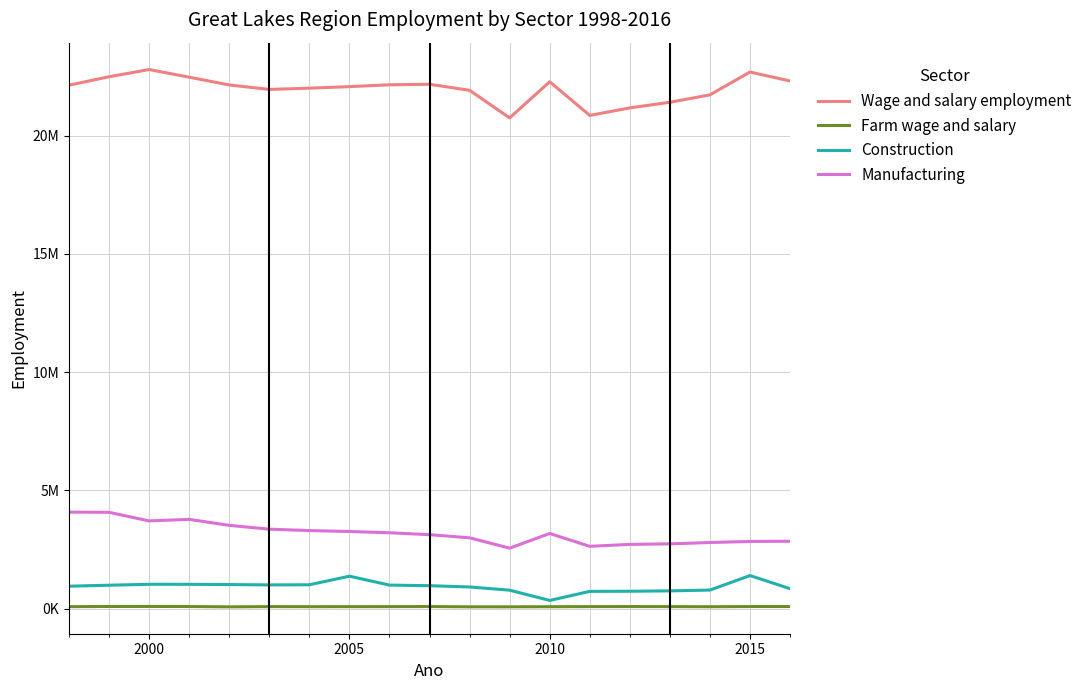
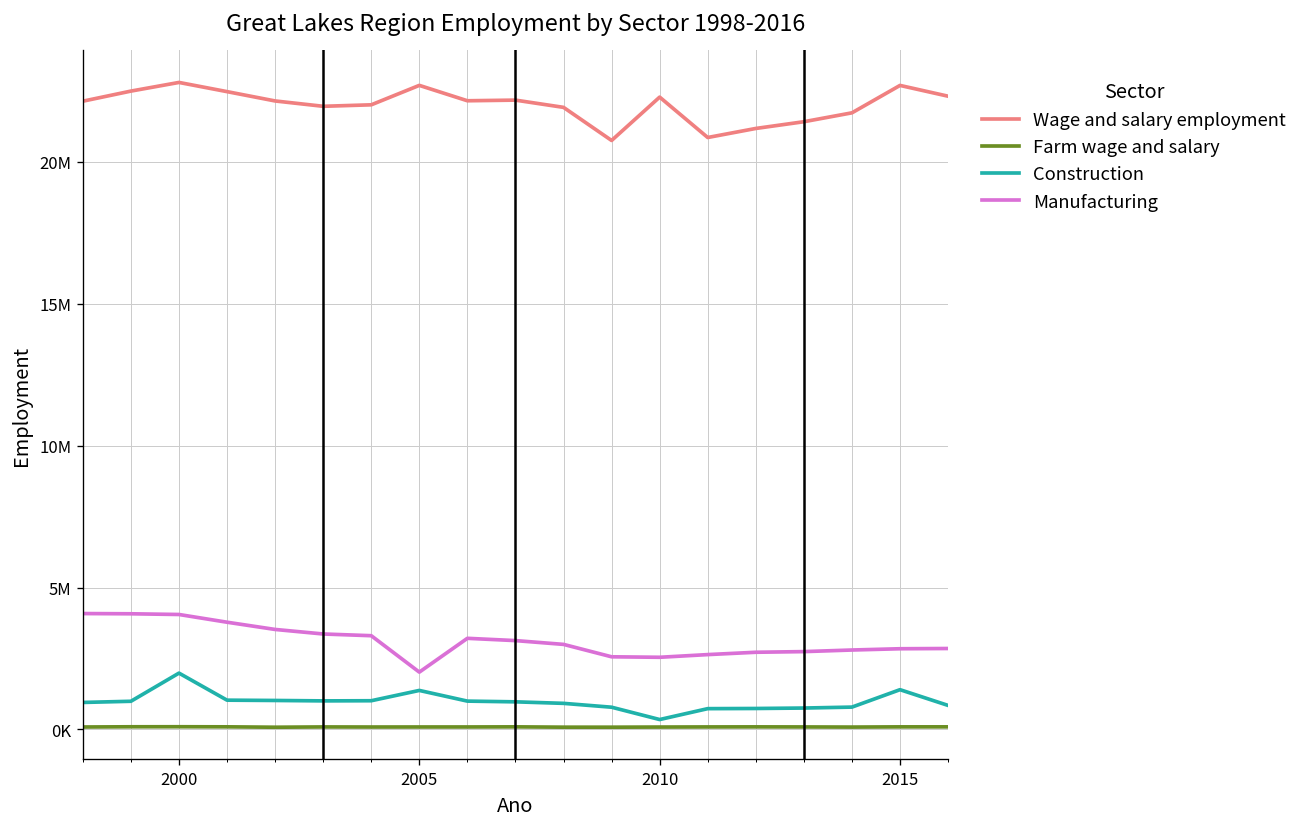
  {
    "Wage and salary employment": {
      "2000": 22800000,
-     "2005": 22100000,
+     "2005": 22700000,
      "2010": 22300000,
      "2015": 22700000
    },
    "Farm wage and salary": {
      "2000": 100000,
      "2005": 100000,
      "2010": 100000,
      "2015": 100000
    },
    "Construction": {
-     "2000": 1000000,
+     "2000": 2000000,
      "2005": 1400000,
      "2010": 300000,
      "2015": 1400000
    },
    "Manufacturing": {
-     "2000": 3700000,
-     "2005": 3300000,
-     "2010": 3200000,
+     "2000": 4000000,
+     "2005": 2000000,
+     "2010": 2500000,
      "2015": 2800000
    }
  }
